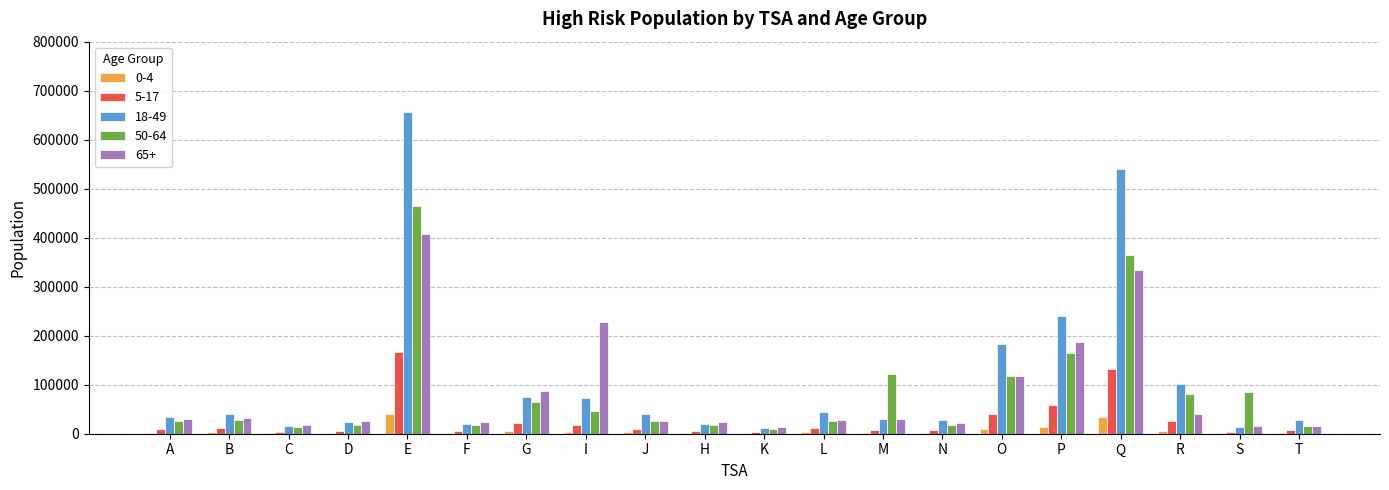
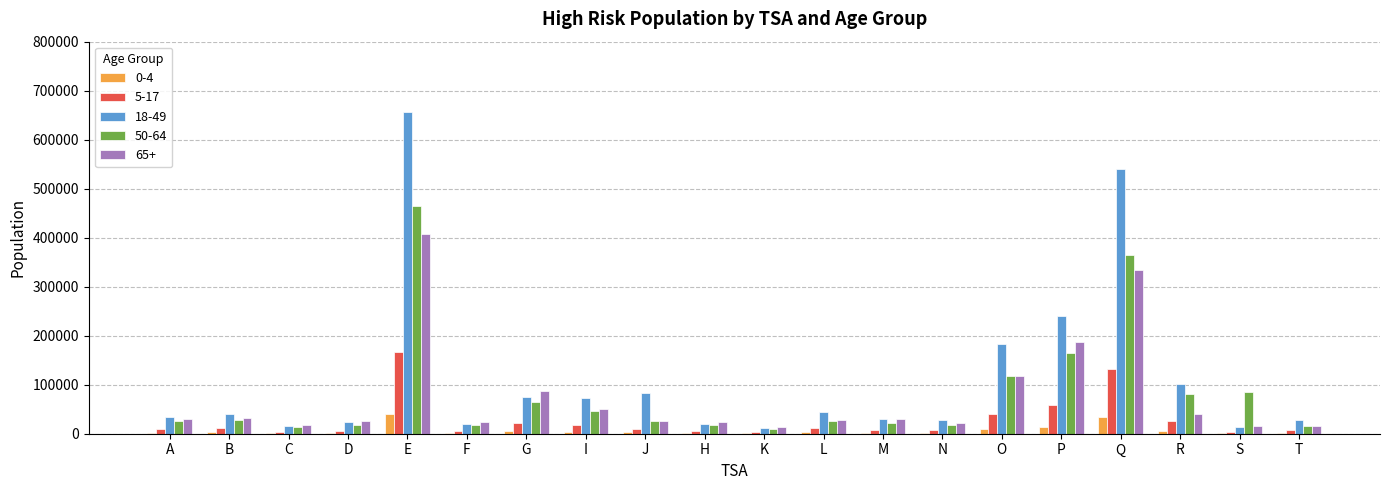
  {
    "0-4": {
      "E": 40000,
      "O": 10000,
      "P": 10000,
      "Q": 30000,
      "R": 10000
    },
    "5-17": {
      "A": 10000,
      "B": 10000,
      "D": 10000,
      "E": 170000,
      "F": 10000,
      "G": 20000,
      "I": 20000,
      "J": 10000,
      "H": 10000,
      "L": 10000,
      "M": 10000,
      "N": 10000,
      "O": 40000,
      "P": 60000,
      "Q": 130000,
      "R": 30000,
      "T": 10000
    },
    "18-49": {
      "A": 30000,
      "B": 40000,
      "C": 20000,
      "D": 20000,
      "E": 660000,
      "F": 20000,
      "G": 70000,
      "I": 70000,
-     "J": 40000,
+     "J": 80000,
      "H": 20000,
      "K": 10000,
      "L": 40000,
      "M": 30000,
      "N": 30000,
      "O": 180000,
      "P": 240000,
      "Q": 540000,
      "R": 100000,
      "S": 10000,
      "T": 30000
    },
    "50-64": {
      "A": 30000,
      "B": 30000,
      "C": 10000,
      "D": 20000,
      "E": 460000,
      "F": 20000,
      "G": 70000,
      "I": 50000,
      "J": 30000,
      "H": 20000,
      "K": 10000,
      "L": 30000,
-     "M": 120000,
+     "M": 20000,
      "N": 20000,
      "O": 120000,
      "P": 170000,
      "Q": 370000,
      "R": 80000,
      "S": 80000,
      "T": 20000
    },
    "65+": {
      "A": 30000,
      "B": 30000,
      "C": 20000,
      "D": 30000,
      "E": 410000,
      "F": 20000,
      "G": 90000,
-     "I": 230000,
+     "I": 50000,
      "J": 30000,
      "H": 20000,
      "K": 10000,
      "L": 30000,
      "M": 30000,
      "N": 20000,
      "O": 120000,
      "P": 190000,
      "Q": 330000,
      "R": 40000,
      "S": 20000,
      "T": 20000
    }
  }
